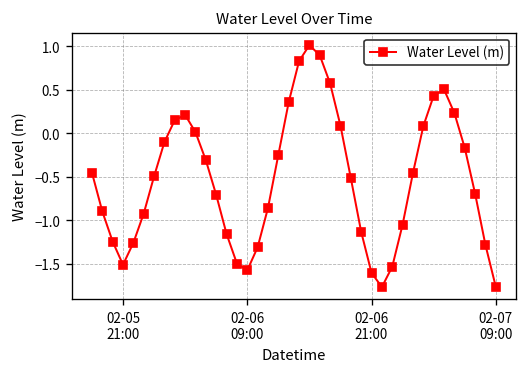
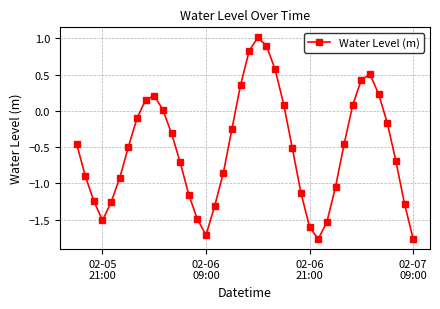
  {
    "02-05 21:00": -1.5,
-   "02-06 09:00": -1.6,
+   "02-06 09:00": -1.7,
    "02-06 21:00": -1.6,
    "02-07 09:00": -1.8
  }
